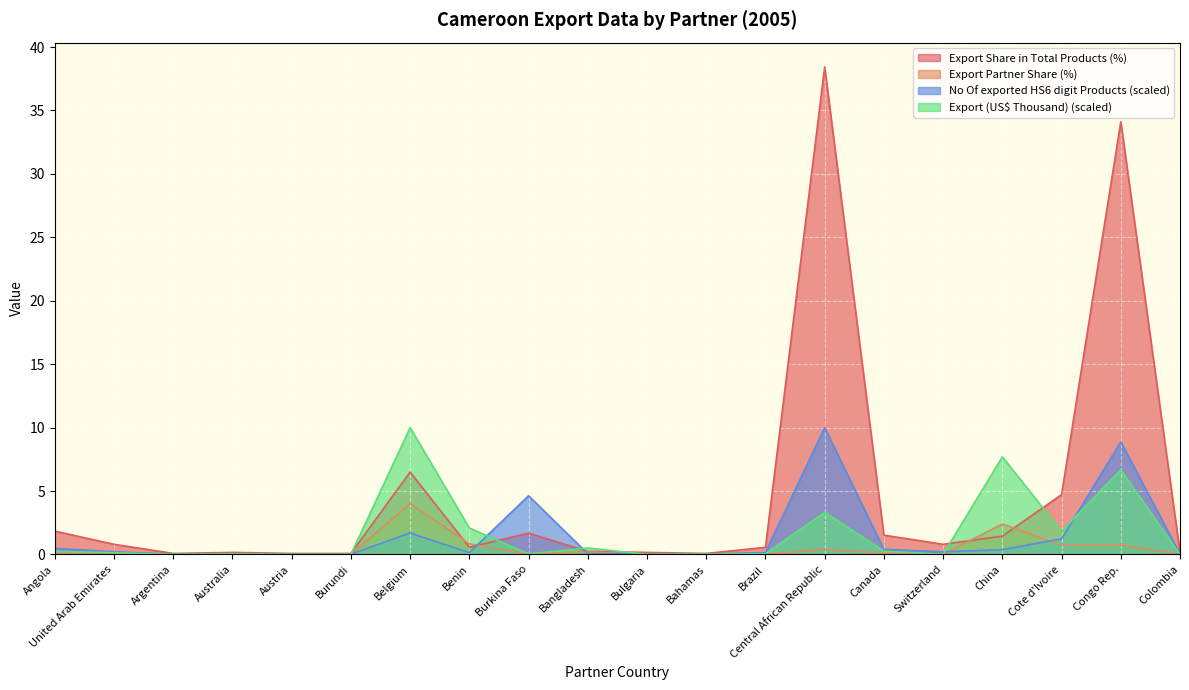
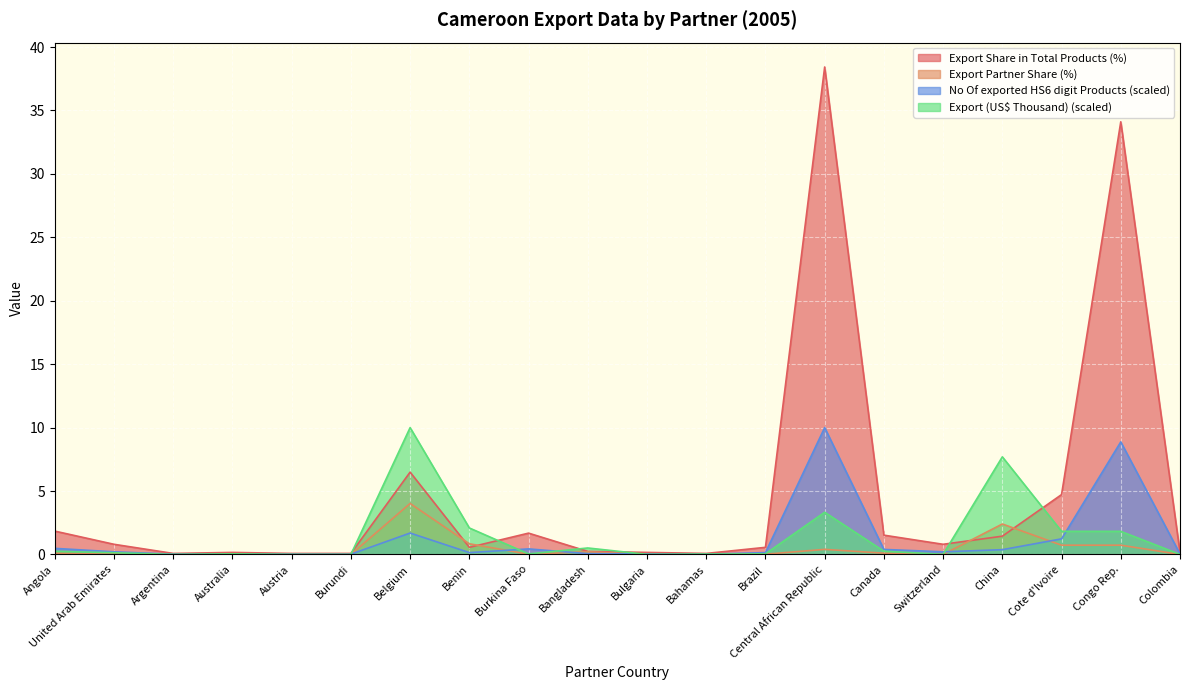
  {
    "No Of exported HS6 digit Products (scaled)": {
      "Angola": 0.5,
      "Belgium": 1.7,
      "Benin": 0.1,
-     "Burkina Faso": 4.6,
+     "Burkina Faso": 0.4,
      "Central African Republic": 10.0,
      "China": 0.4,
      "Cote d'Ivoire": 1.2,
      "Congo Rep.": 8.9
    },
    "Export (US$ Thousand) (scaled)": {
      "Belgium": 10.0,
      "Benin": 2.1,
      "Bangladesh": 0.5,
      "Central African Republic": 3.3,
      "China": 7.7,
      "Cote d'Ivoire": 1.8,
-     "Congo Rep.": 6.7
+     "Congo Rep.": 1.8
    }
  }
